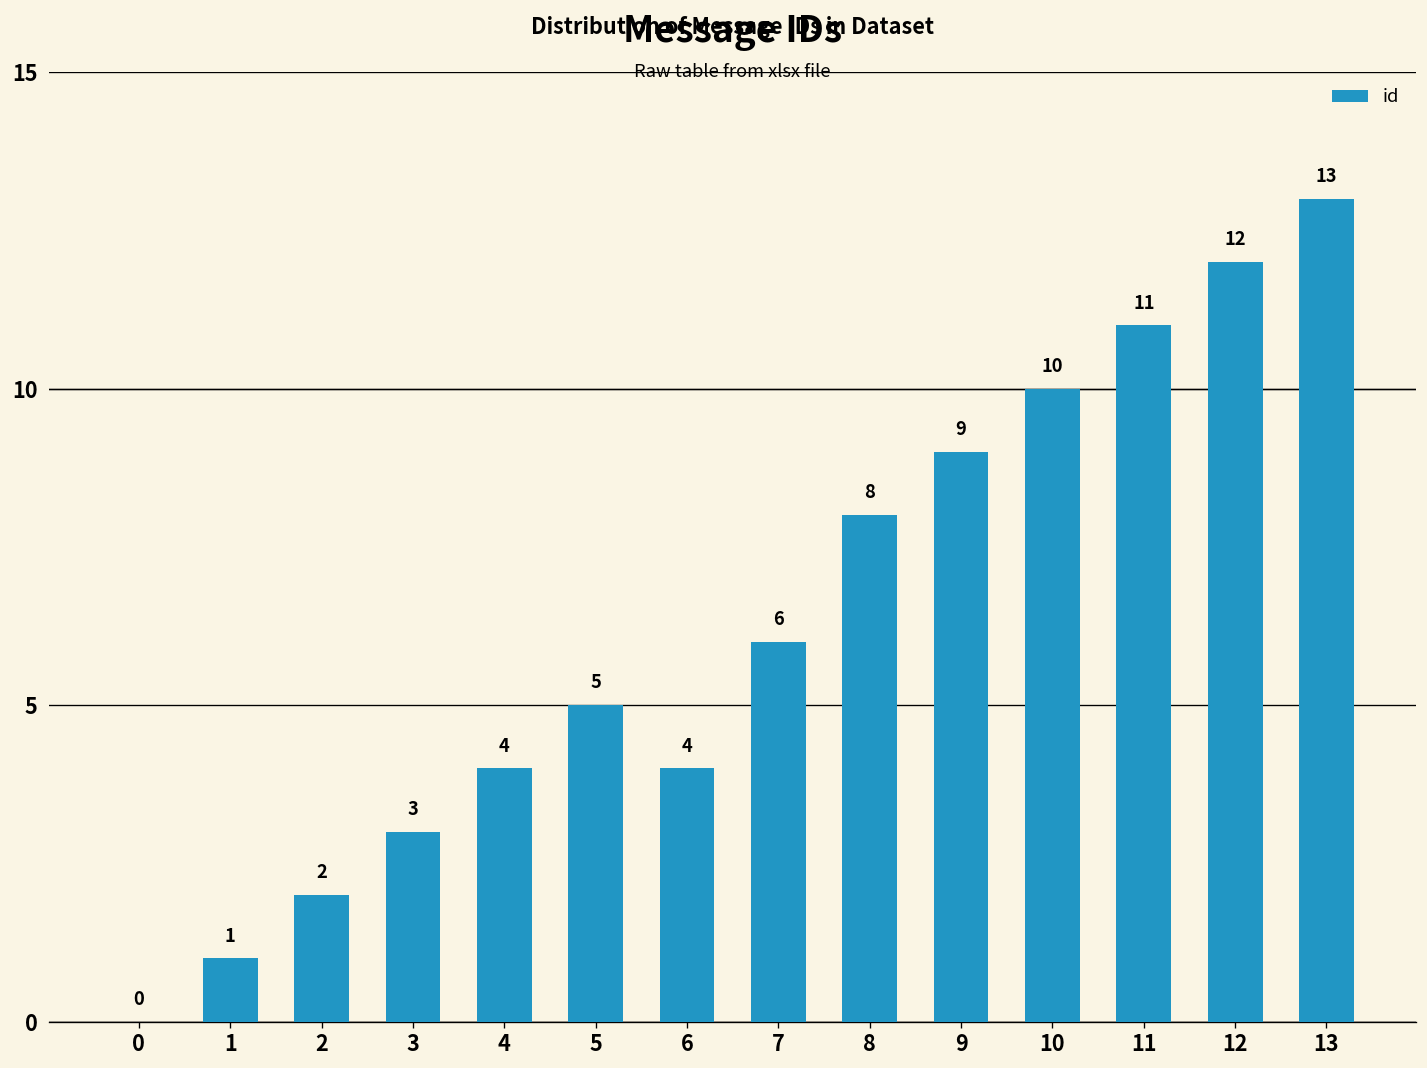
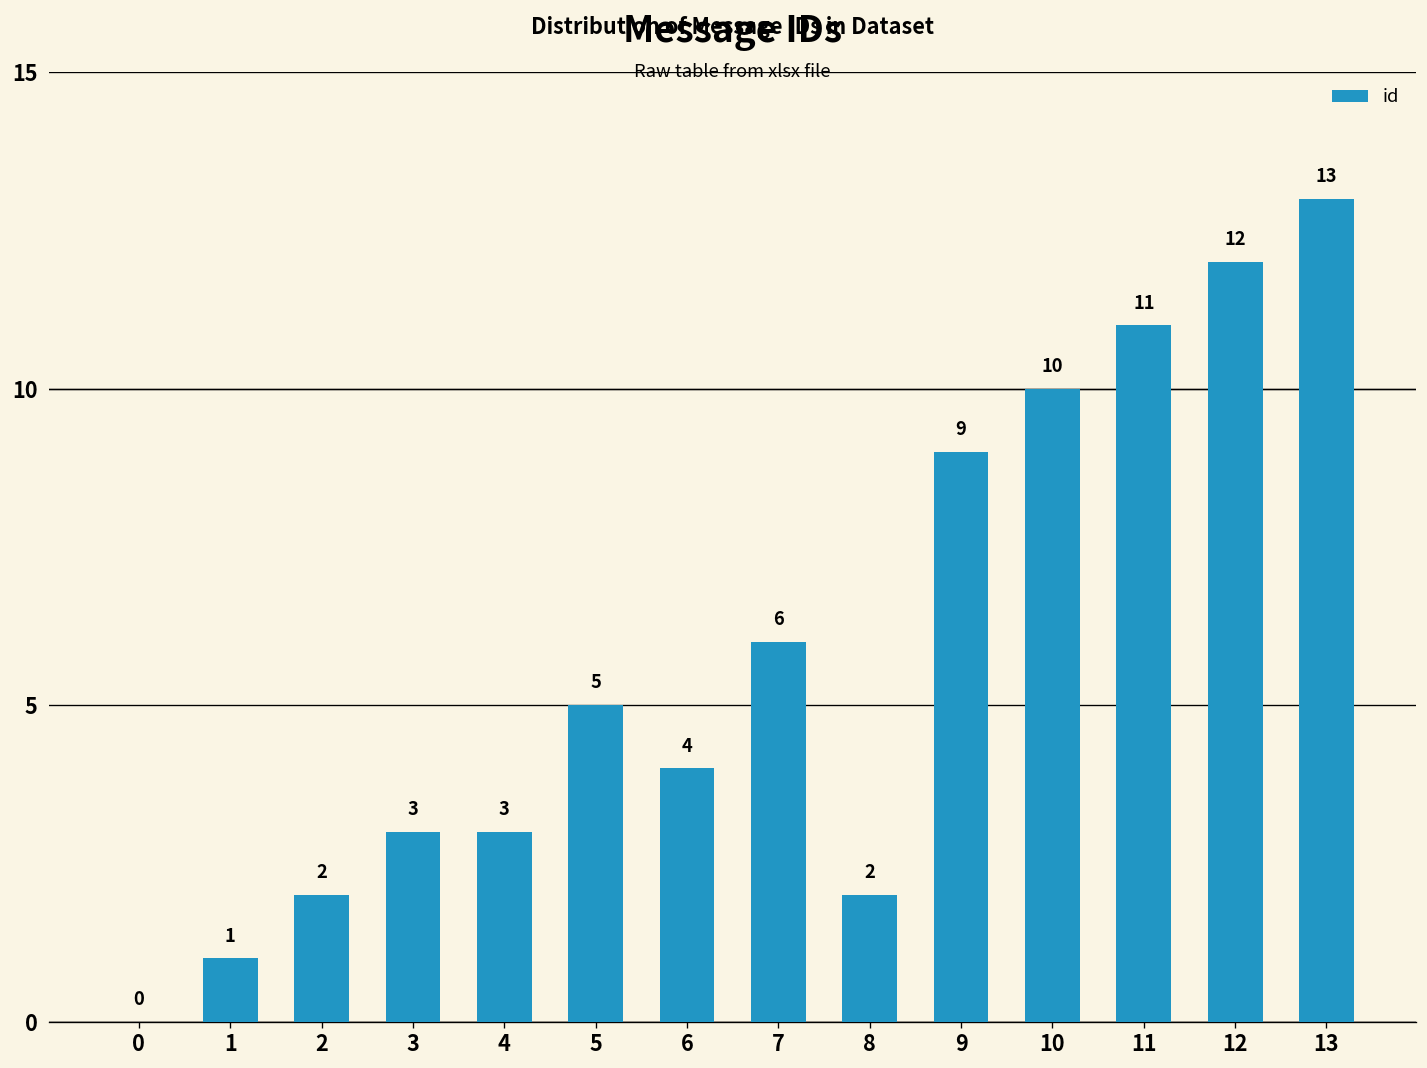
  {
    "0": 0,
    "1": 1,
    "2": 2,
    "3": 3,
-   "4": 4,
+   "4": 3,
    "5": 5,
    "6": 4,
    "7": 6,
-   "8": 8,
+   "8": 2,
    "9": 9,
    "10": 10,
    "11": 11,
    "12": 12,
    "13": 13
  }
